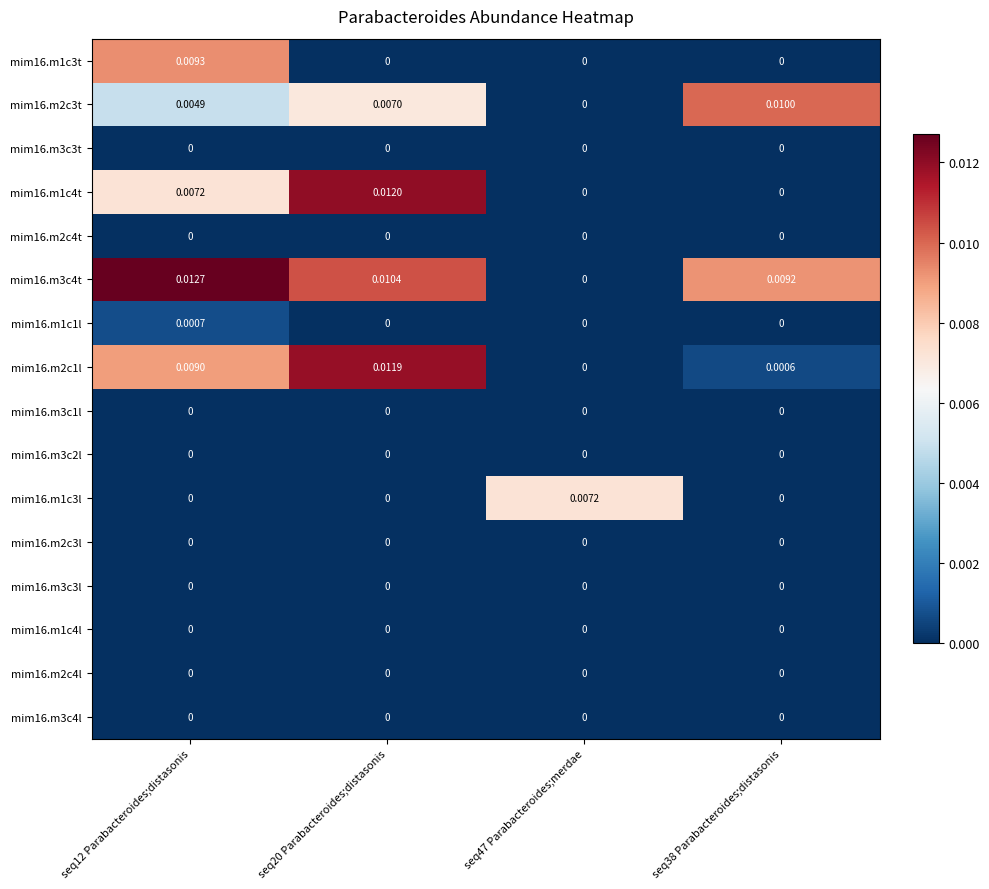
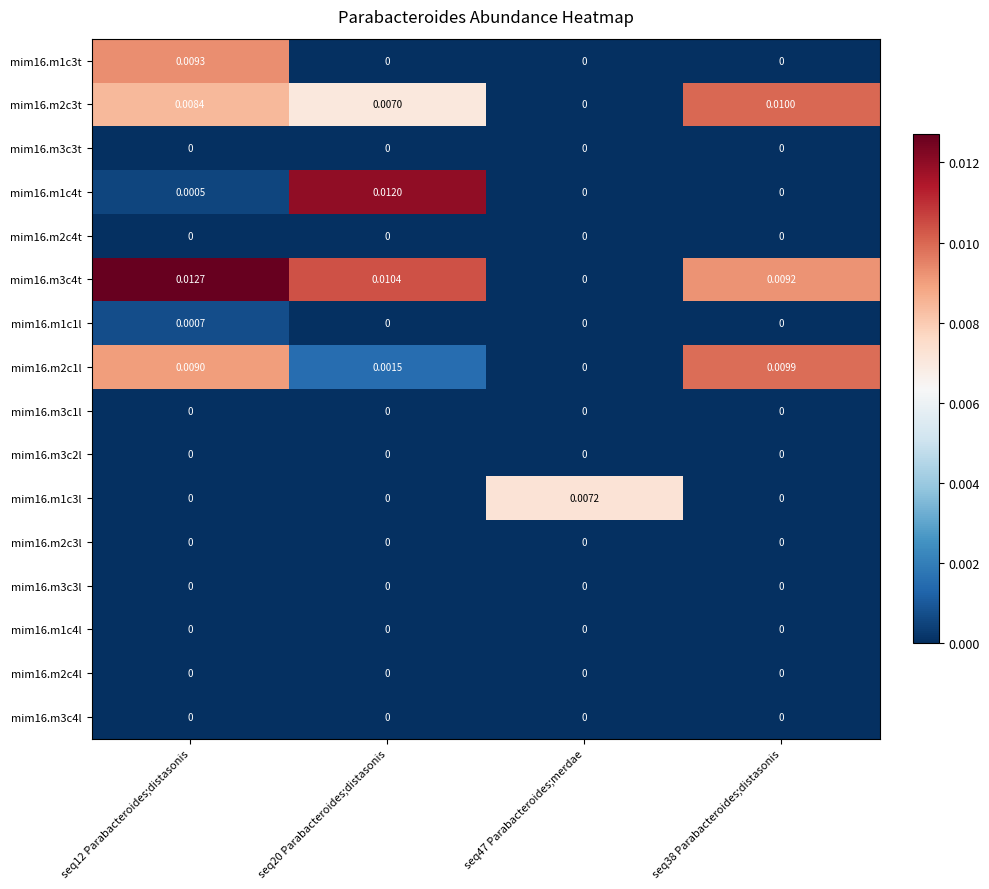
  {
    "mim16.m1c3t": {
      "seq12 Parabacteroides;distasonis": 0.0093,
      "seq20 Parabacteroides;distasonis": 0,
      "seq47 Parabacteroides;merdae": 0,
      "seq38 Parabacteroides;distasonis": 0
    },
    "mim16.m2c3t": {
-     "seq12 Parabacteroides;distasonis": 0.0049,
+     "seq12 Parabacteroides;distasonis": 0.0084,
      "seq20 Parabacteroides;distasonis": 0.0070,
      "seq47 Parabacteroides;merdae": 0,
      "seq38 Parabacteroides;distasonis": 0.0100
    },
    "mim16.m3c3t": {
      "seq12 Parabacteroides;distasonis": 0,
      "seq20 Parabacteroides;distasonis": 0,
      "seq47 Parabacteroides;merdae": 0,
      "seq38 Parabacteroides;distasonis": 0
    },
    "mim16.m1c4t": {
-     "seq12 Parabacteroides;distasonis": 0.0072,
+     "seq12 Parabacteroides;distasonis": 0.0005,
      "seq20 Parabacteroides;distasonis": 0.0120,
      "seq47 Parabacteroides;merdae": 0,
      "seq38 Parabacteroides;distasonis": 0
    },
    "mim16.m2c4t": {
      "seq12 Parabacteroides;distasonis": 0,
      "seq20 Parabacteroides;distasonis": 0,
      "seq47 Parabacteroides;merdae": 0,
      "seq38 Parabacteroides;distasonis": 0
    },
    "mim16.m3c4t": {
      "seq12 Parabacteroides;distasonis": 0.0127,
      "seq20 Parabacteroides;distasonis": 0.0104,
      "seq47 Parabacteroides;merdae": 0,
      "seq38 Parabacteroides;distasonis": 0.0092
    },
    "mim16.m1c1l": {
      "seq12 Parabacteroides;distasonis": 0.0007,
      "seq20 Parabacteroides;distasonis": 0,
      "seq47 Parabacteroides;merdae": 0,
      "seq38 Parabacteroides;distasonis": 0
    },
    "mim16.m2c1l": {
      "seq12 Parabacteroides;distasonis": 0.0090,
-     "seq20 Parabacteroides;distasonis": 0.0119,
+     "seq20 Parabacteroides;distasonis": 0.0015,
      "seq47 Parabacteroides;merdae": 0,
-     "seq38 Parabacteroides;distasonis": 0.0006
+     "seq38 Parabacteroides;distasonis": 0.0099
    },
    "mim16.m3c1l": {
      "seq12 Parabacteroides;distasonis": 0,
      "seq20 Parabacteroides;distasonis": 0,
      "seq47 Parabacteroides;merdae": 0,
      "seq38 Parabacteroides;distasonis": 0
    },
    "mim16.m3c2l": {
      "seq12 Parabacteroides;distasonis": 0,
      "seq20 Parabacteroides;distasonis": 0,
      "seq47 Parabacteroides;merdae": 0,
      "seq38 Parabacteroides;distasonis": 0
    },
    "mim16.m1c3l": {
      "seq12 Parabacteroides;distasonis": 0,
      "seq20 Parabacteroides;distasonis": 0,
      "seq47 Parabacteroides;merdae": 0.0072,
      "seq38 Parabacteroides;distasonis": 0
    },
    "mim16.m2c3l": {
      "seq12 Parabacteroides;distasonis": 0,
      "seq20 Parabacteroides;distasonis": 0,
      "seq47 Parabacteroides;merdae": 0,
      "seq38 Parabacteroides;distasonis": 0
    },
    "mim16.m3c3l": {
      "seq12 Parabacteroides;distasonis": 0,
      "seq20 Parabacteroides;distasonis": 0,
      "seq47 Parabacteroides;merdae": 0,
      "seq38 Parabacteroides;distasonis": 0
    },
    "mim16.m1c4l": {
      "seq12 Parabacteroides;distasonis": 0,
      "seq20 Parabacteroides;distasonis": 0,
      "seq47 Parabacteroides;merdae": 0,
      "seq38 Parabacteroides;distasonis": 0
    },
    "mim16.m2c4l": {
      "seq12 Parabacteroides;distasonis": 0,
      "seq20 Parabacteroides;distasonis": 0,
      "seq47 Parabacteroides;merdae": 0,
      "seq38 Parabacteroides;distasonis": 0
    },
    "mim16.m3c4l": {
      "seq12 Parabacteroides;distasonis": 0,
      "seq20 Parabacteroides;distasonis": 0,
      "seq47 Parabacteroides;merdae": 0,
      "seq38 Parabacteroides;distasonis": 0
    }
  }
